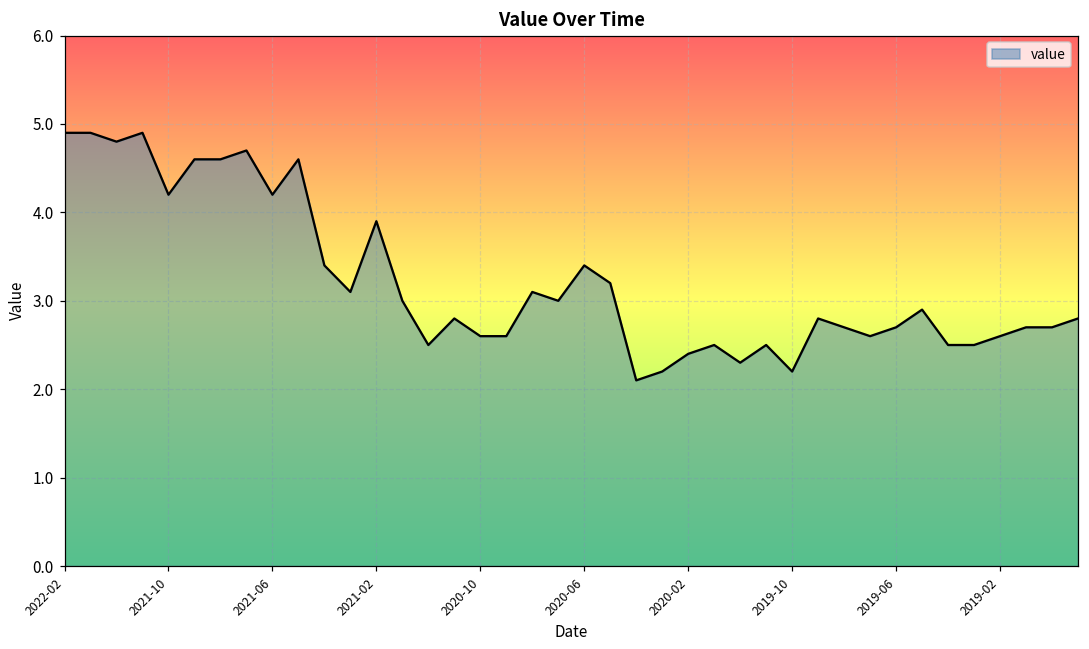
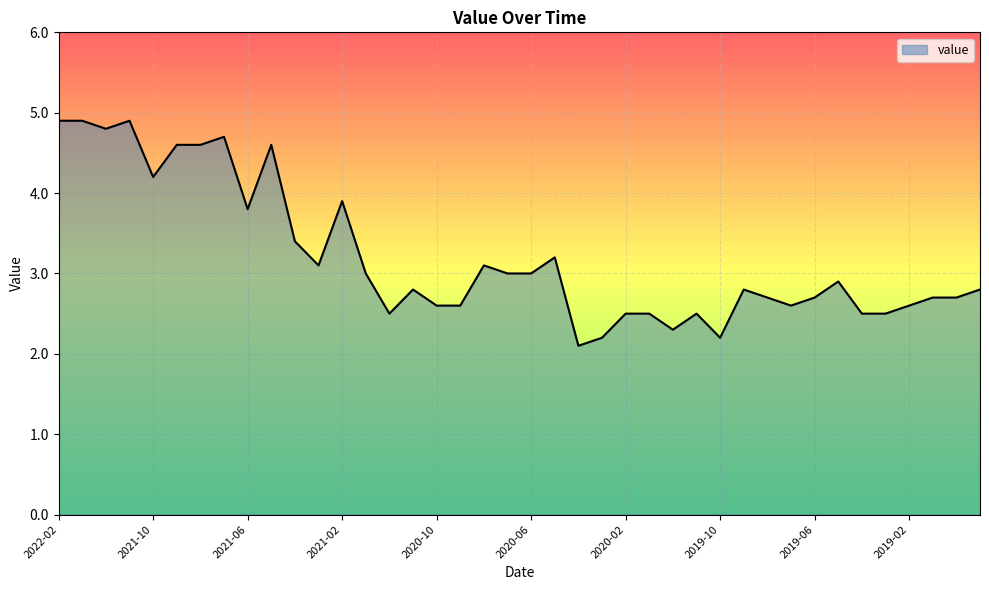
  {
    "2022-02": 4.9,
    "2021-10": 4.2,
-   "2021-06": 4.2,
+   "2021-06": 3.8,
    "2021-02": 3.9,
    "2020-10": 2.6,
-   "2020-06": 3.4,
-   "2020-02": 2.4,
+   "2020-06": 3.0,
+   "2020-02": 2.5,
    "2019-10": 2.2,
    "2019-06": 2.7,
    "2019-02": 2.6
  }
